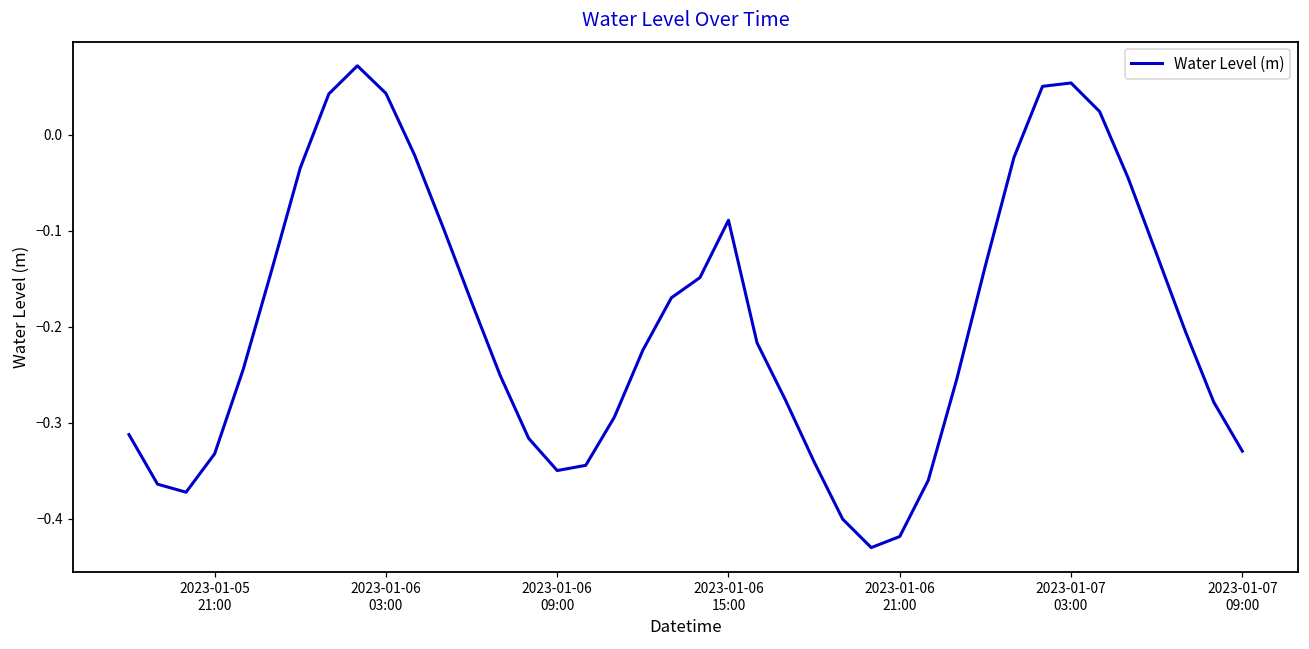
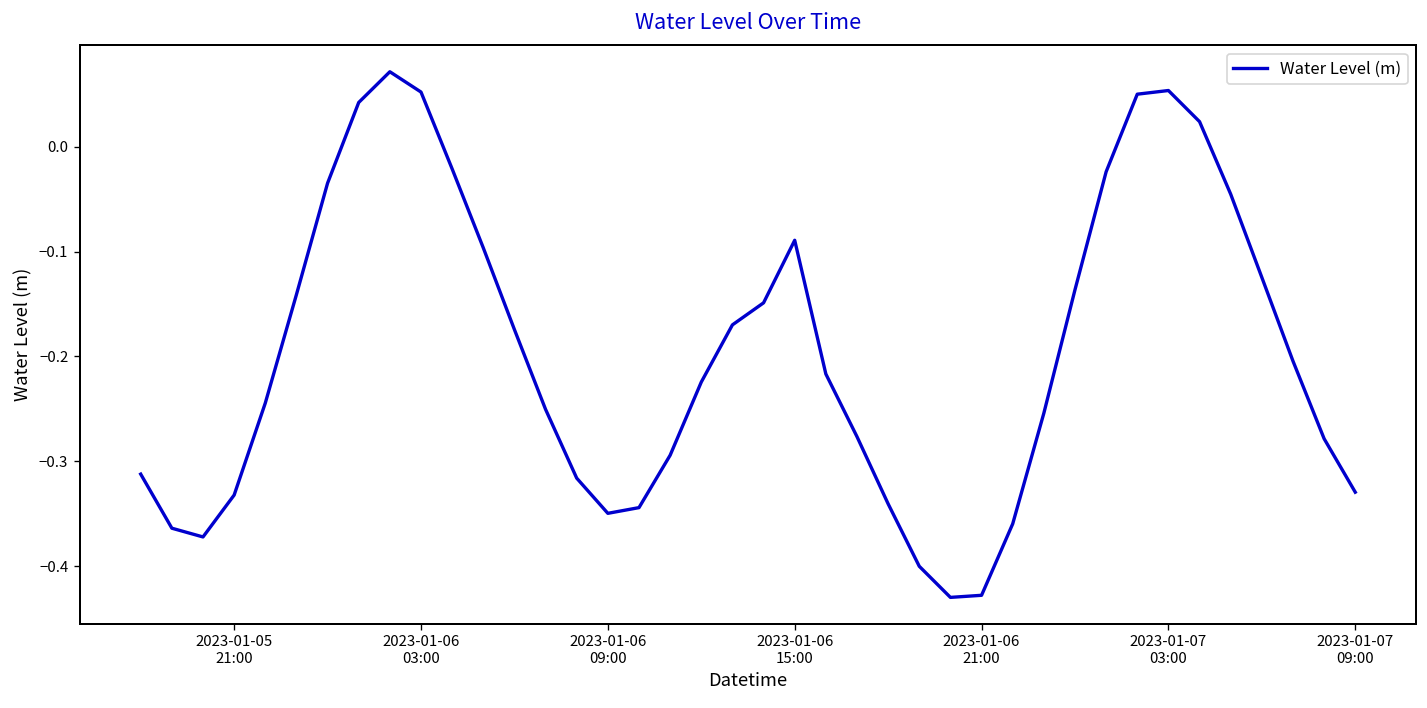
  {
    "2023-01-05 21:00": -0.33,
-   "2023-01-06 03:00": 0.04,
+   "2023-01-06 03:00": 0.05,
    "2023-01-06 09:00": -0.35,
    "2023-01-06 15:00": -0.09,
-   "2023-01-06 21:00": -0.42,
+   "2023-01-06 21:00": -0.43,
    "2023-01-07 03:00": 0.05,
    "2023-01-07 09:00": -0.33
  }
